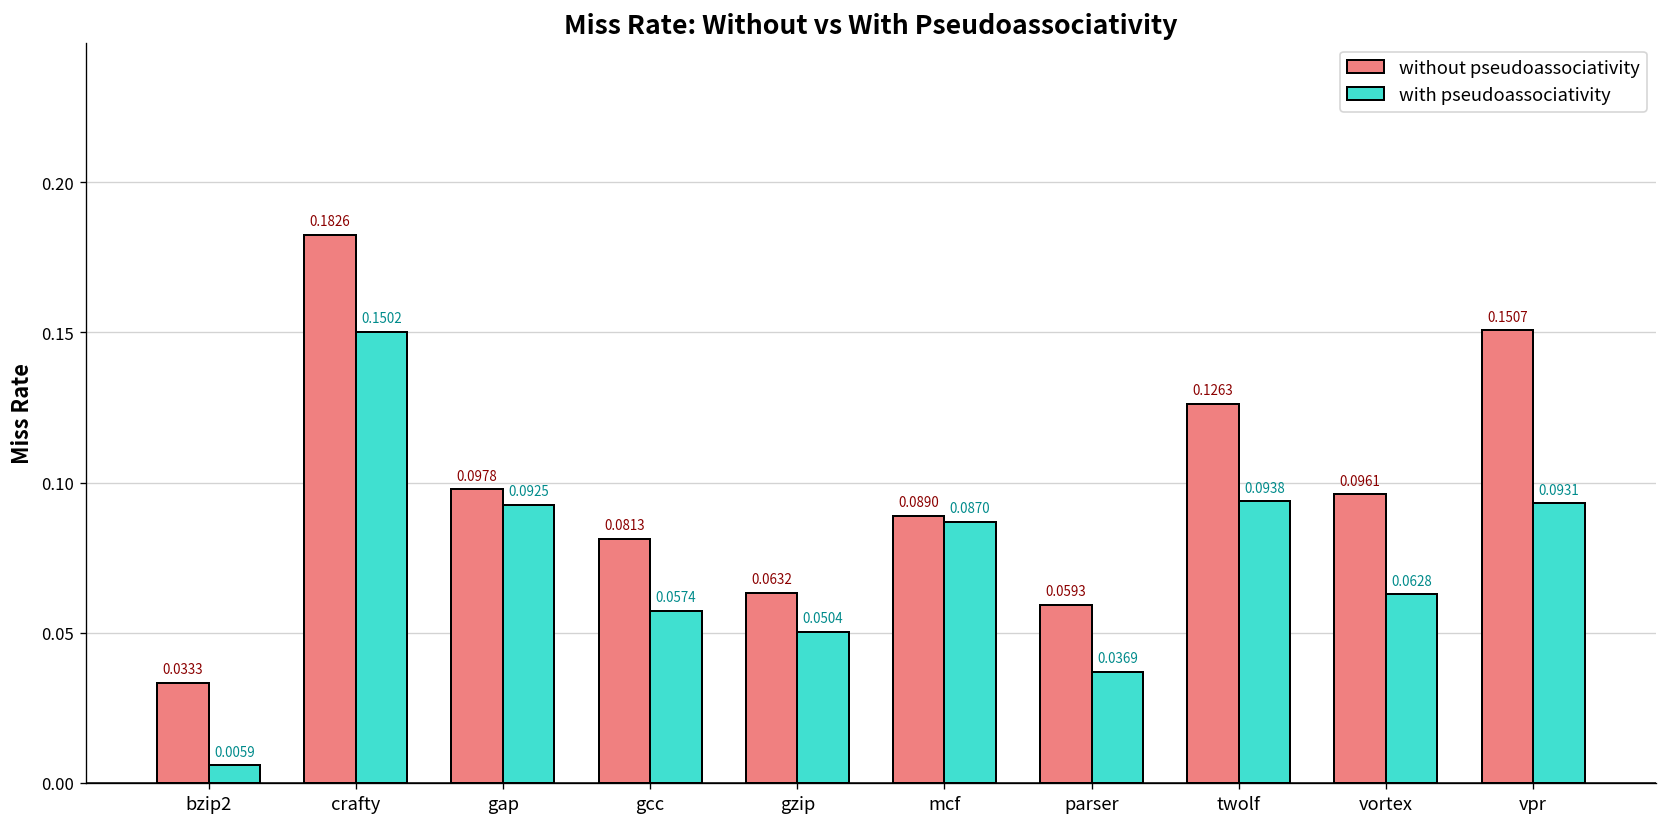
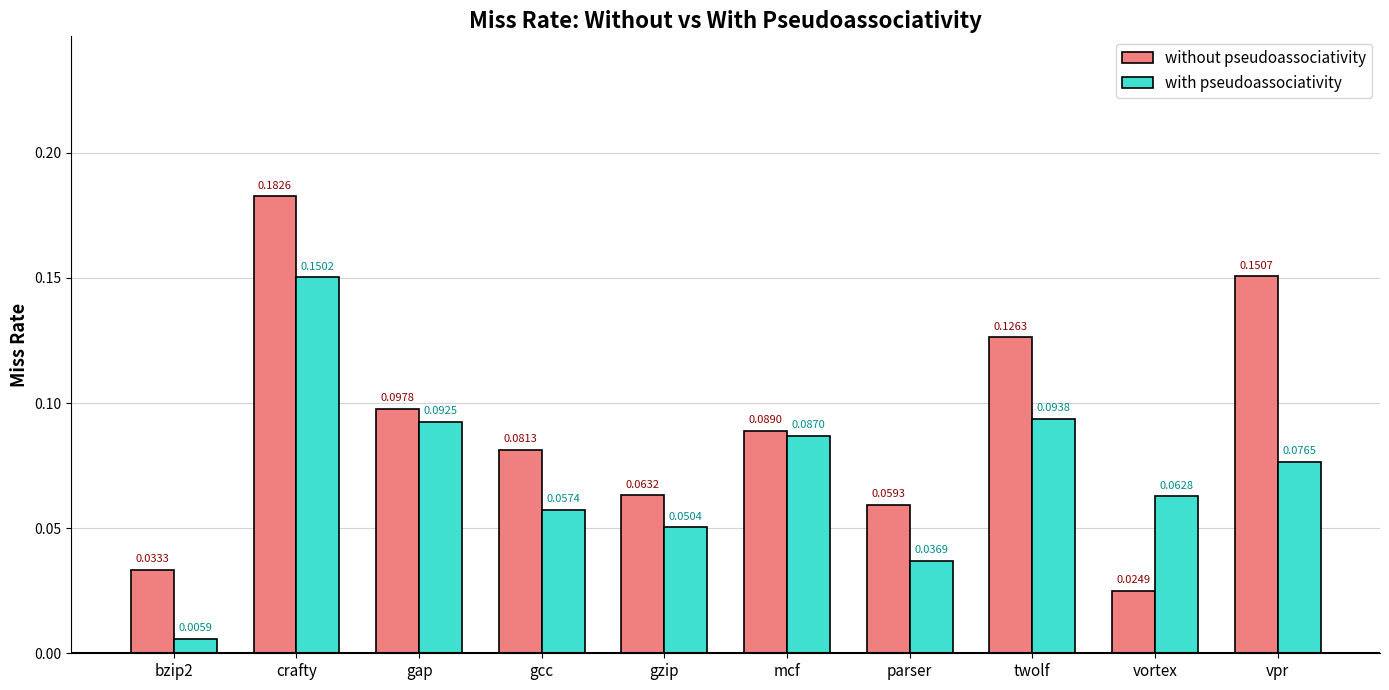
  {
    "without pseudoassociativity": {
      "bzip2": 0.0333,
      "crafty": 0.1826,
      "gap": 0.0978,
      "gcc": 0.0813,
      "gzip": 0.0632,
      "mcf": 0.0890,
      "parser": 0.0593,
      "twolf": 0.1263,
-     "vortex": 0.0961,
+     "vortex": 0.0249,
      "vpr": 0.1507
    },
    "with pseudoassociativity": {
      "bzip2": 0.0059,
      "crafty": 0.1502,
      "gap": 0.0925,
      "gcc": 0.0574,
      "gzip": 0.0504,
      "mcf": 0.0870,
      "parser": 0.0369,
      "twolf": 0.0938,
      "vortex": 0.0628,
-     "vpr": 0.0931
+     "vpr": 0.0765
    }
  }
